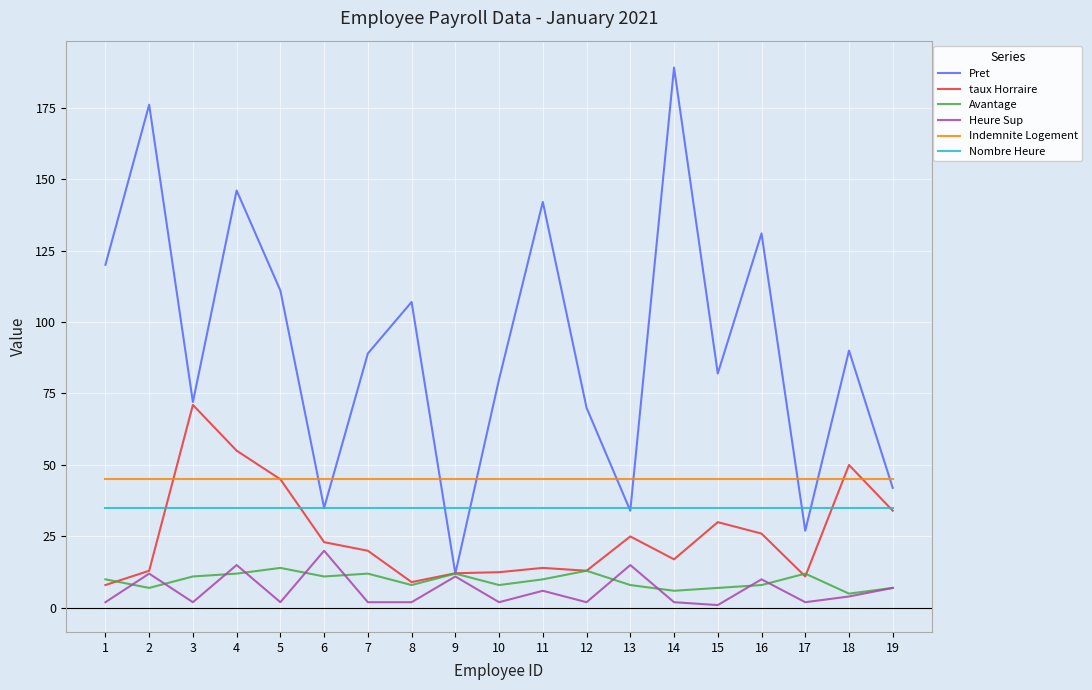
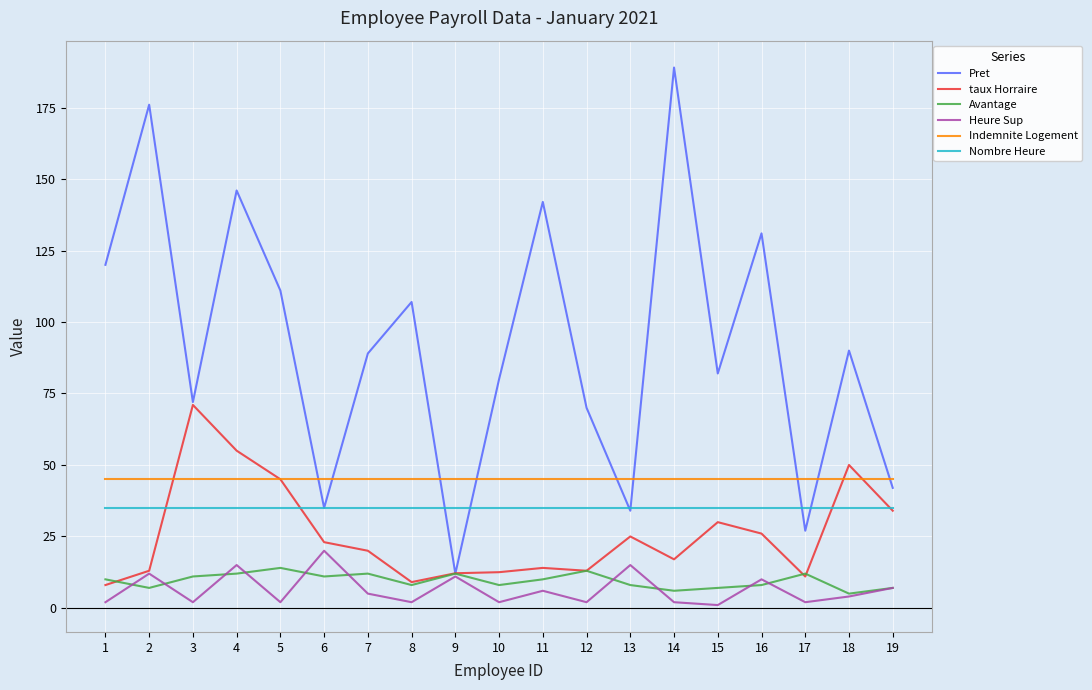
  {
    "Pret": {
      "1": 120,
      "2": 176,
      "3": 72,
      "4": 146,
      "5": 111,
      "7": 89,
      "8": 107,
      "10": 80,
      "11": 142,
      "12": 70,
      "13": 34,
      "14": 189,
      "15": 82,
      "16": 131,
      "17": 27,
      "18": 90,
      "19": 42
    },
    "taux Horraire": {
      "1": 8,
      "2": 13,
      "3": 71,
      "4": 55,
      "6": 23,
      "7": 20,
      "8": 9,
      "10": 13,
      "11": 14,
      "13": 25,
      "14": 17,
      "15": 30,
      "16": 26,
      "17": 11,
      "18": 50,
      "19": 34
    },
    "Avantage": {
      "1": 10,
      "2": 7,
      "3": 11,
      "4": 12,
      "5": 14,
      "6": 11,
      "7": 12,
      "8": 8,
      "10": 8,
      "11": 10,
      "13": 8,
      "14": 6,
      "15": 7,
      "16": 8,
      "17": 12,
      "18": 5
    },
    "Heure Sup": {
      "1": 2,
      "2": 12,
      "3": 2,
      "4": 15,
      "5": 2,
      "6": 20,
-     "7": 2,
+     "7": 5,
      "8": 2,
      "9": 11,
      "10": 2,
      "11": 6,
      "12": 2,
      "13": 15,
      "14": 2,
      "15": 1,
      "16": 10,
      "17": 2,
      "18": 4
    },
    "Indemnite Logement": {
      "1": 45,
      "2": 45,
      "3": 45,
      "4": 45,
      "6": 45,
      "7": 45,
      "8": 45,
      "9": 45,
      "10": 45,
      "11": 45,
      "12": 45,
      "13": 45,
      "14": 45,
      "15": 45,
      "16": 45,
      "17": 45,
      "18": 45,
      "19": 45
    },
    "Nombre Heure": {
      "1": 35,
      "2": 35,
      "3": 35,
      "4": 35,
      "5": 35,
      "7": 35,
      "8": 35,
      "9": 35,
      "10": 35,
      "11": 35,
      "12": 35,
      "13": 35,
      "14": 35,
      "15": 35,
      "16": 35,
      "17": 35,
      "18": 35,
      "19": 35
    }
  }
